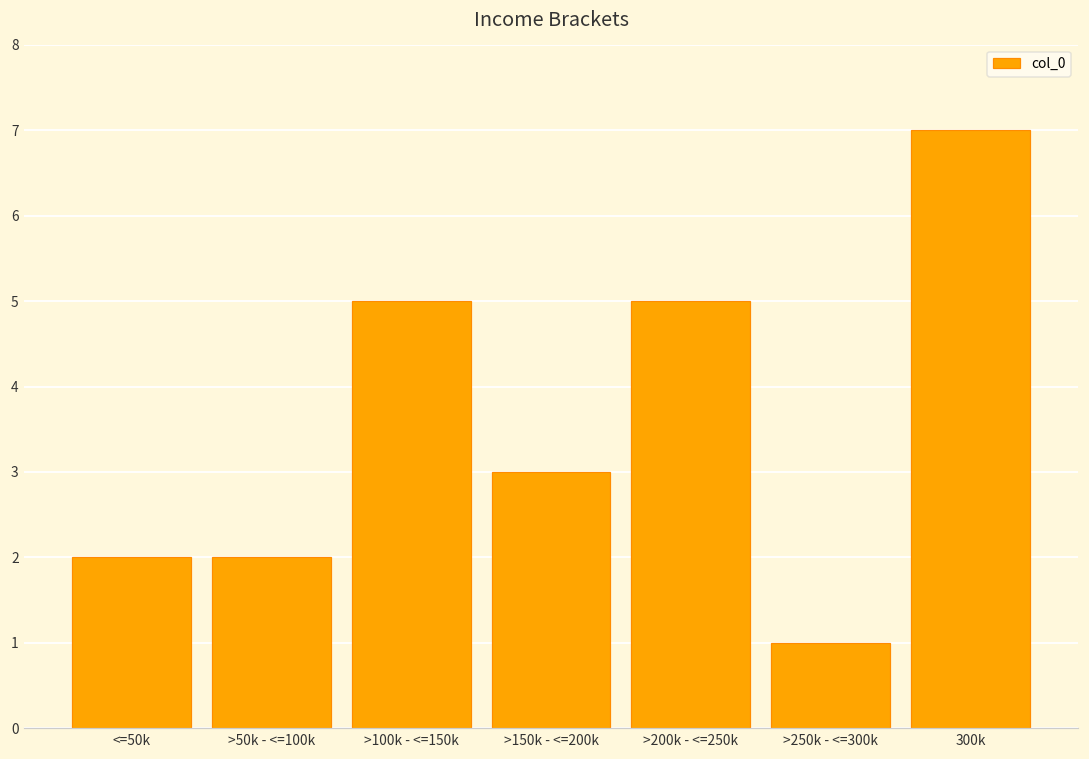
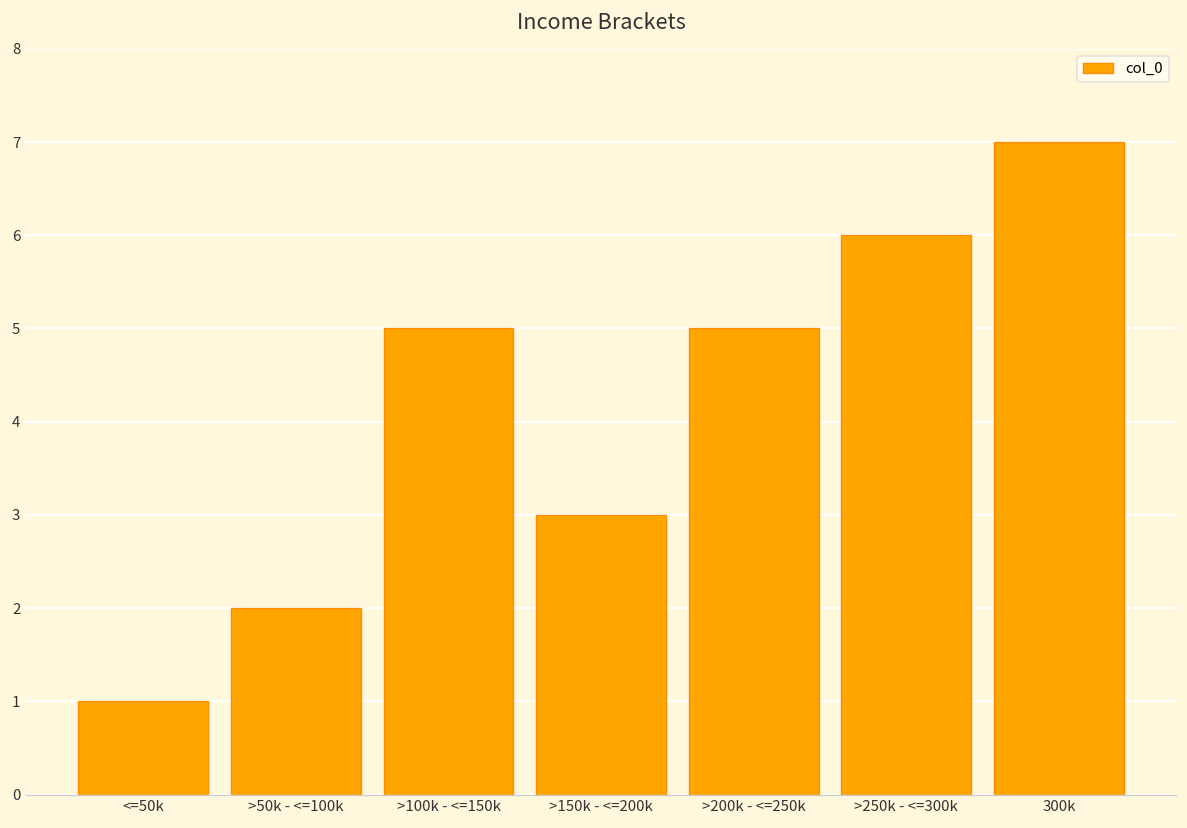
  {
-   "<=50k": 2,
+   "<=50k": 1,
    ">50k - <=100k": 2,
    ">100k - <=150k": 5,
    ">150k - <=200k": 3,
    ">200k - <=250k": 5,
-   ">250k - <=300k": 1,
+   ">250k - <=300k": 6,
    "300k": 7
  }
